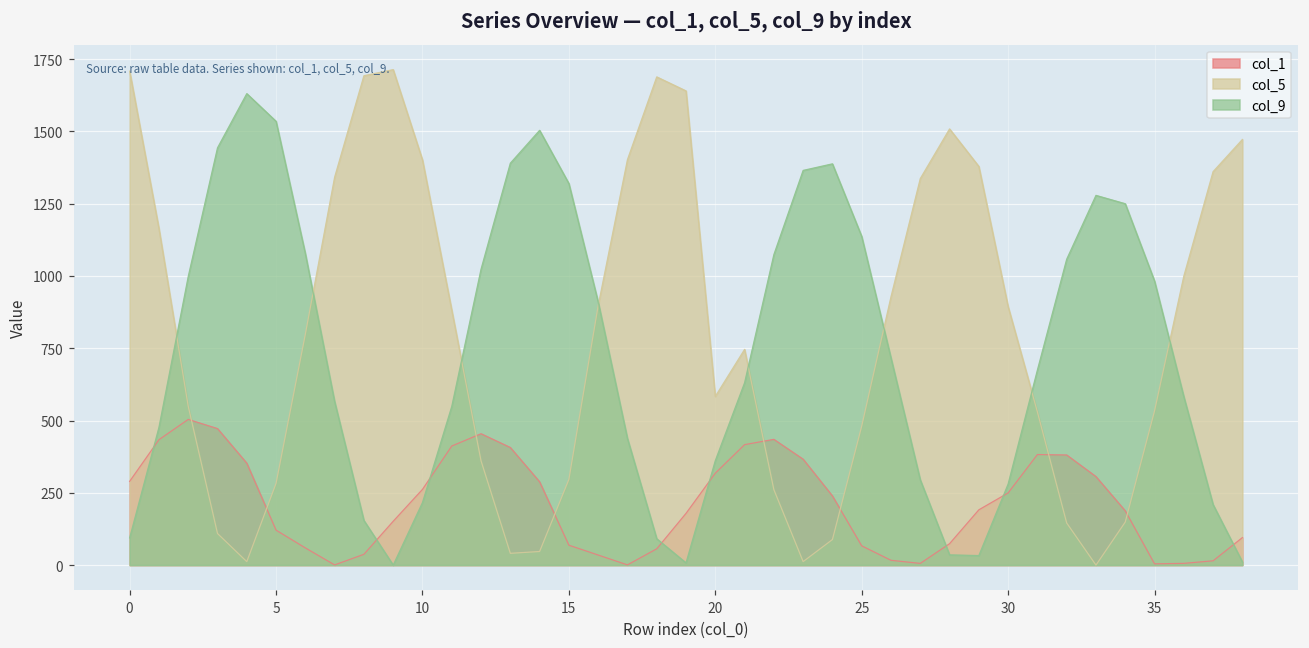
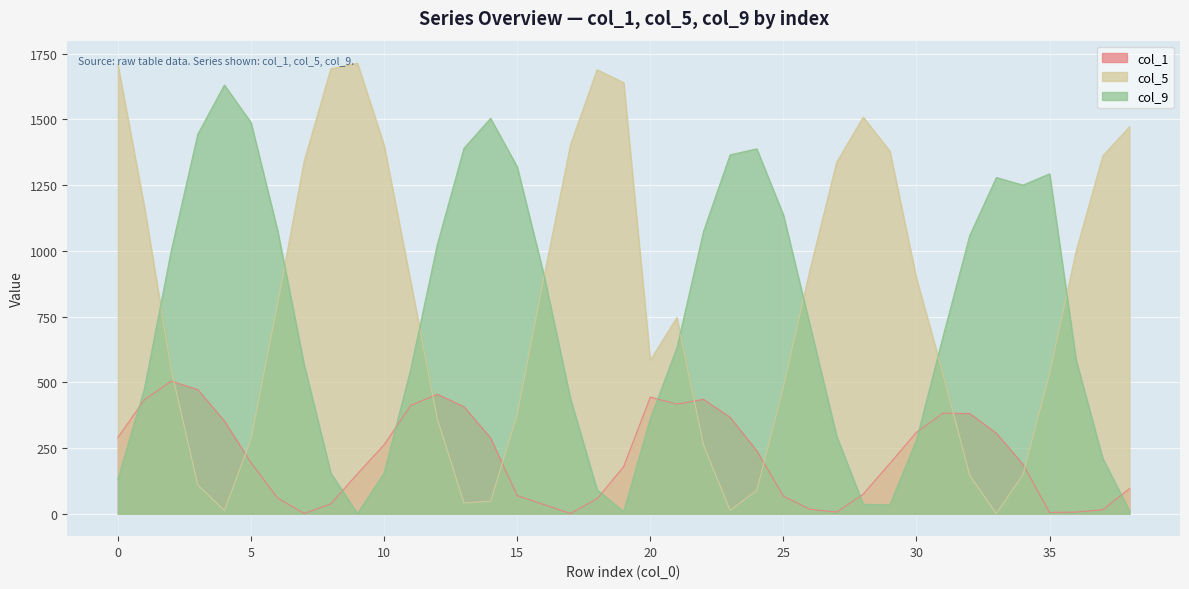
  {
    "col_1": {
      "0": 290,
-     "5": 120,
+     "5": 190,
      "10": 260,
      "15": 70,
-     "20": 320,
+     "20": 440,
      "25": 70,
-     "30": 250,
+     "30": 310,
      "35": 0
    },
    "col_5": {
      "5": 280,
      "10": 1400,
-     "15": 300,
+     "15": 380,
      "20": 580,
      "25": 480,
      "30": 890,
      "35": 530
    },
    "col_9": {
-     "0": 90,
-     "5": 1540,
-     "10": 220,
+     "0": 130,
+     "5": 1490,
+     "10": 150,
      "15": 1320,
      "20": 360,
      "25": 1140,
      "30": 280,
-     "35": 980
+     "35": 1290
    }
  }
